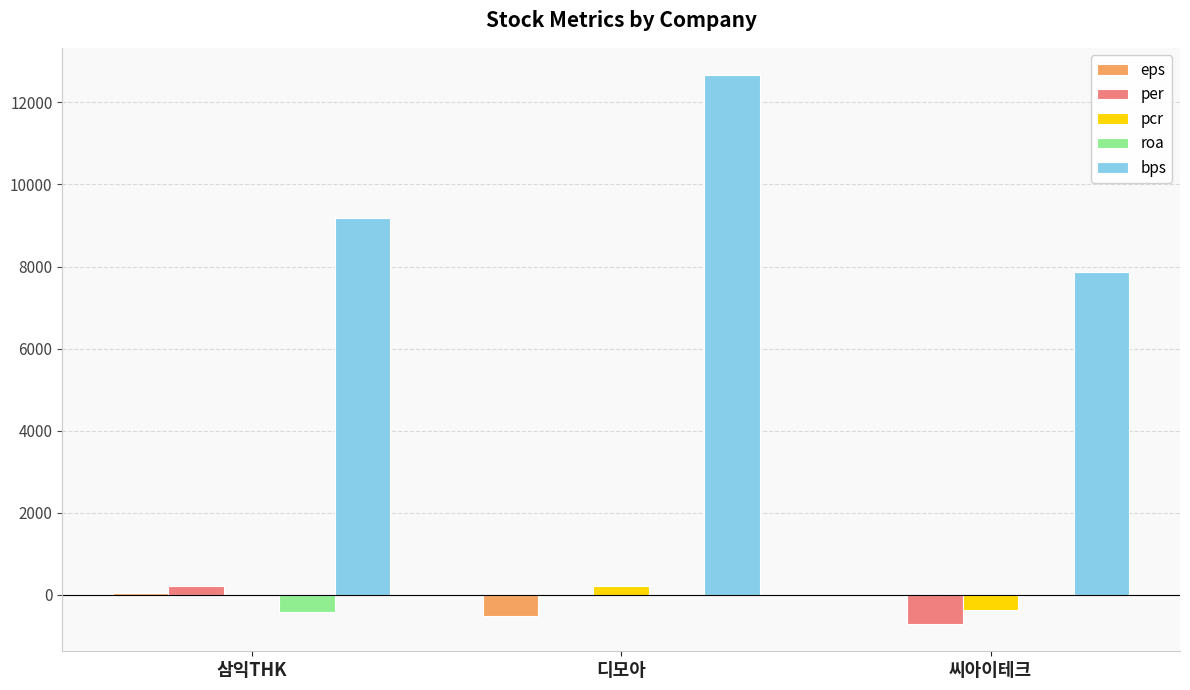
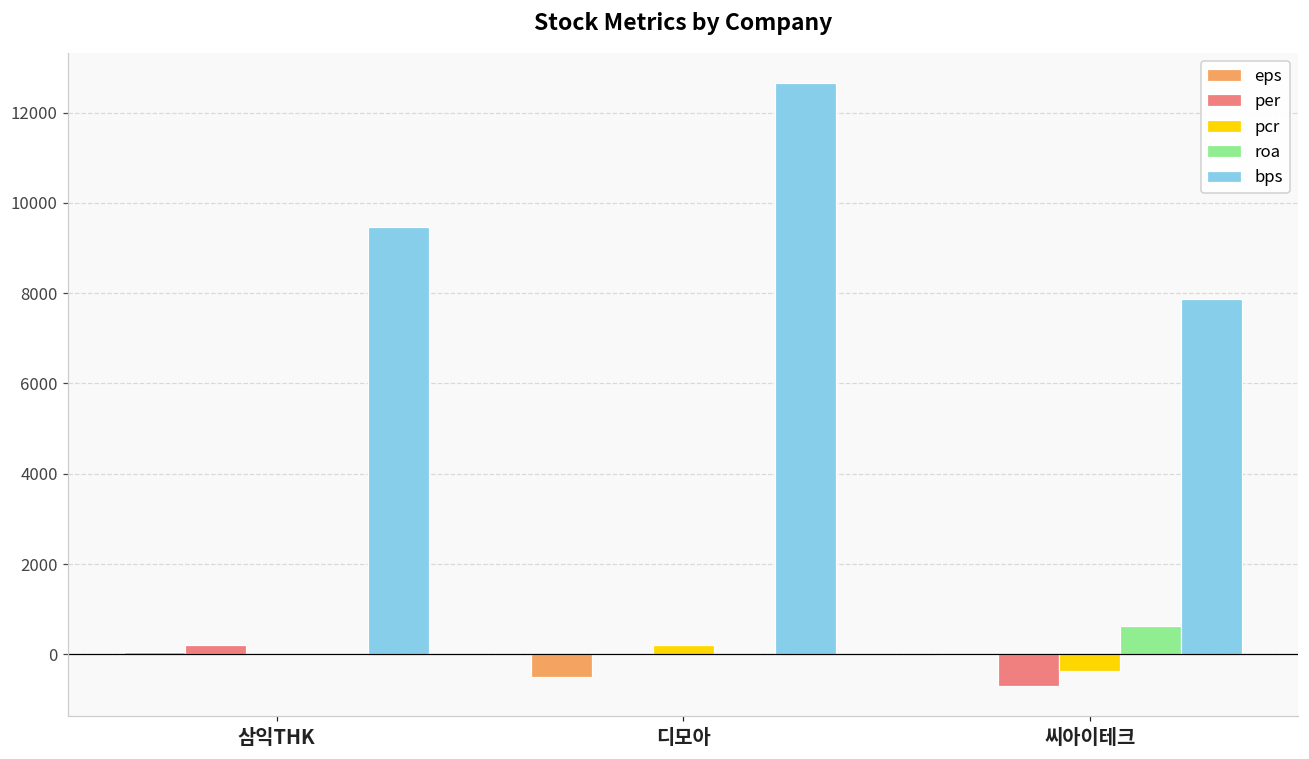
  {
    "pcr": {
      "디모아": 200,
      "씨아이테크": -400
    },
    "roa": {
-     "삼익THK": -400,
-     "씨아이테크": 0
+     "삼익THK": 0,
+     "씨아이테크": 600
    },
    "bps": {
-     "삼익THK": 9200,
+     "삼익THK": 9500,
      "디모아": 12700,
      "씨아이테크": 7900
    }
  }
